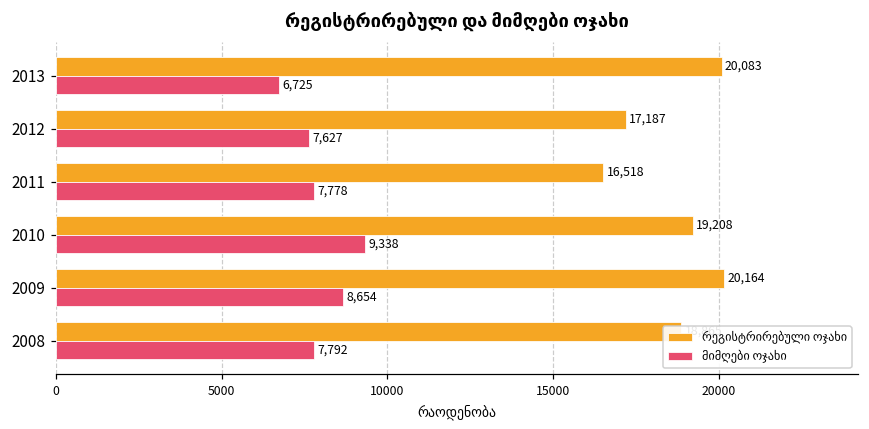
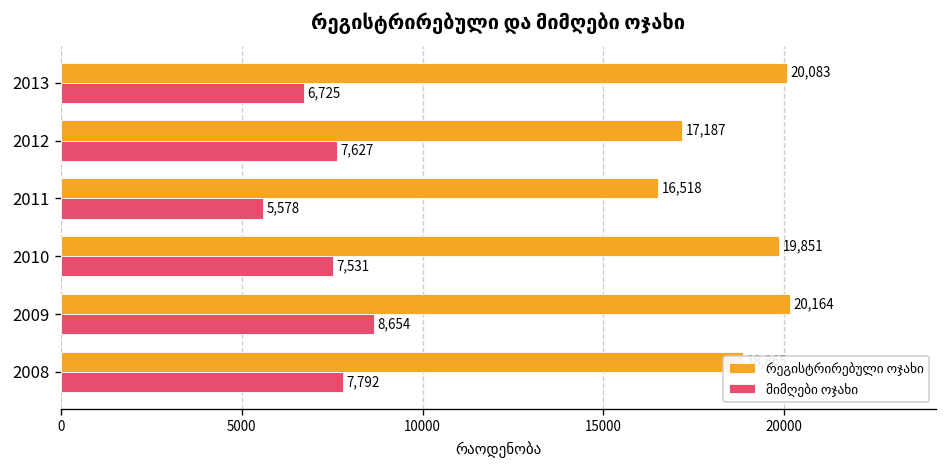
  {
    "რეგისტრირებული ოჯახი": {
      "2013": "20,083",
      "2012": "17,187",
      "2011": "16,518",
-     "2010": "19,208",
+     "2010": "19,851",
      "2009": "20,164"
    },
    "მიმღები ოჯახი": {
      "2013": "6,725",
      "2012": "7,627",
-     "2011": "7,778",
-     "2010": "9,338",
+     "2011": "5,578",
+     "2010": "7,531",
      "2009": "8,654",
      "2008": "7,792"
    }
  }
